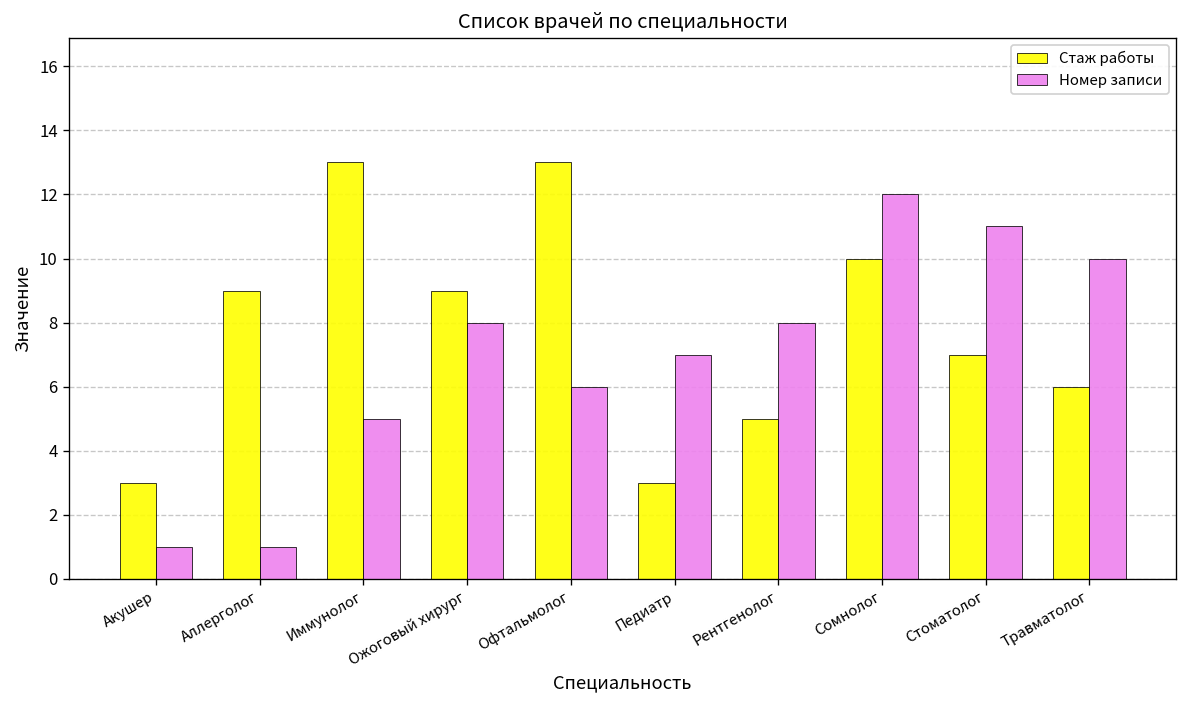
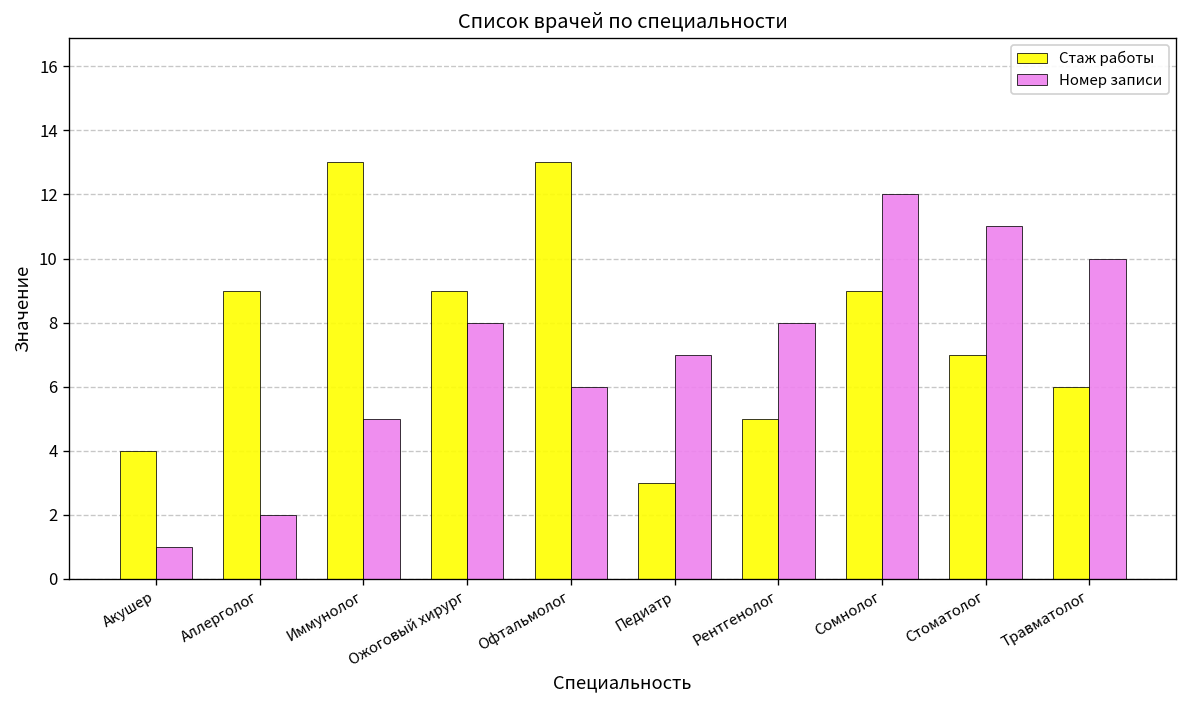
  {
    "Стаж работы": {
-     "Акушер": 3,
+     "Акушер": 4,
      "Аллерголог": 9,
      "Иммунолог": 13,
      "Ожоговый хирург": 9,
      "Офтальмолог": 13,
      "Педиатр": 3,
      "Рентгенолог": 5,
-     "Сомнолог": 10,
+     "Сомнолог": 9,
      "Стоматолог": 7,
      "Травматолог": 6
    },
    "Номер записи": {
      "Акушер": 1,
-     "Аллерголог": 1,
+     "Аллерголог": 2,
      "Иммунолог": 5,
      "Ожоговый хирург": 8,
      "Офтальмолог": 6,
      "Педиатр": 7,
      "Рентгенолог": 8,
      "Сомнолог": 12,
      "Стоматолог": 11,
      "Травматолог": 10
    }
  }
